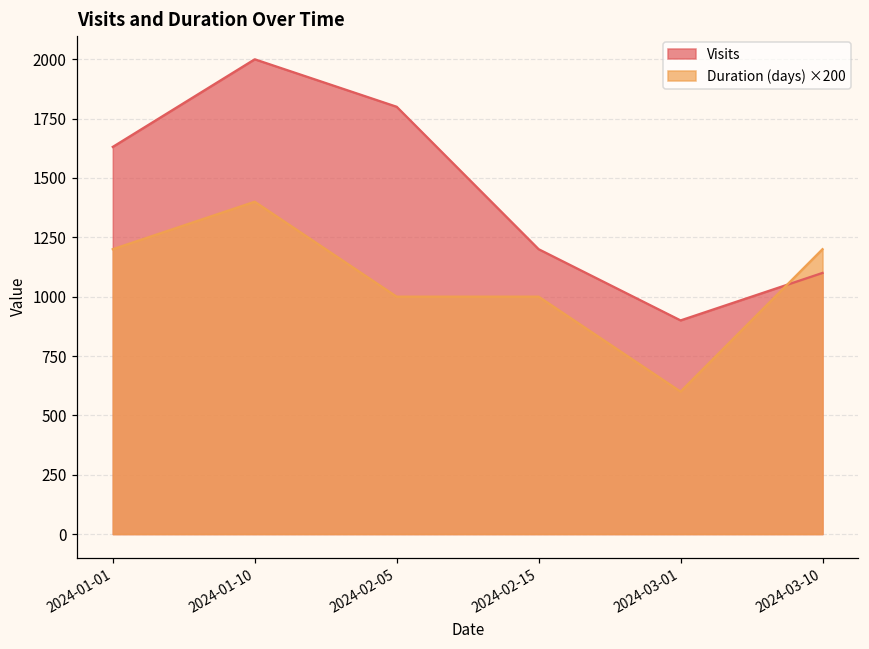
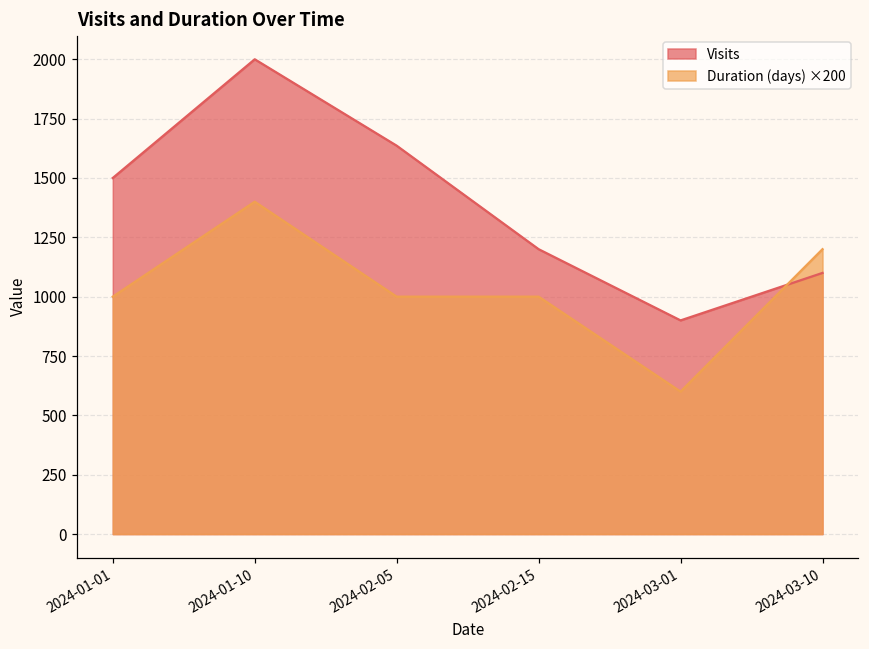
  {
    "Visits": {
-     "2024-01-01": 1630,
+     "2024-01-01": 1500,
      "2024-01-10": 2000,
-     "2024-02-05": 1800,
+     "2024-02-05": 1640,
      "2024-02-15": 1200,
      "2024-03-01": 900,
      "2024-03-10": 1100
    },
    "Duration (days) ×200": {
-     "2024-01-01": 1200,
+     "2024-01-01": 1000,
      "2024-01-10": 1400,
      "2024-02-05": 1000,
      "2024-02-15": 1000,
      "2024-03-01": 600,
      "2024-03-10": 1200
    }
  }
